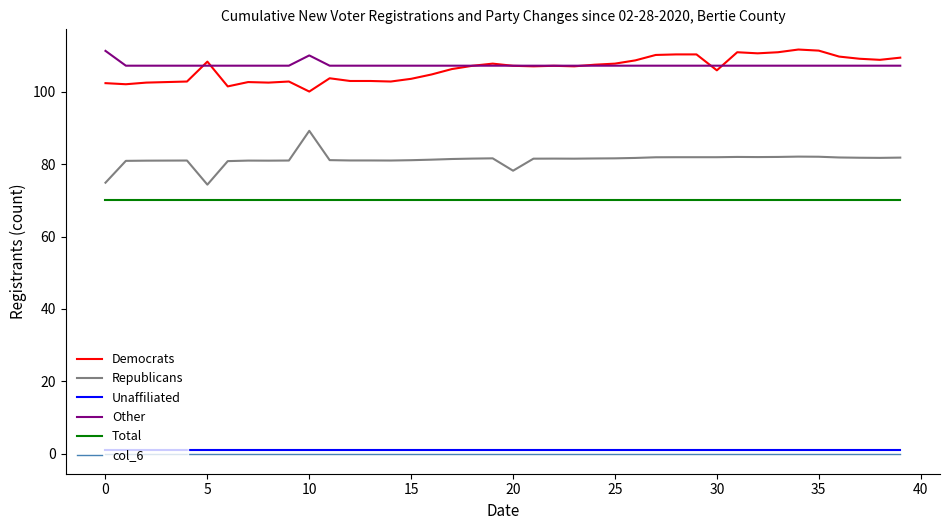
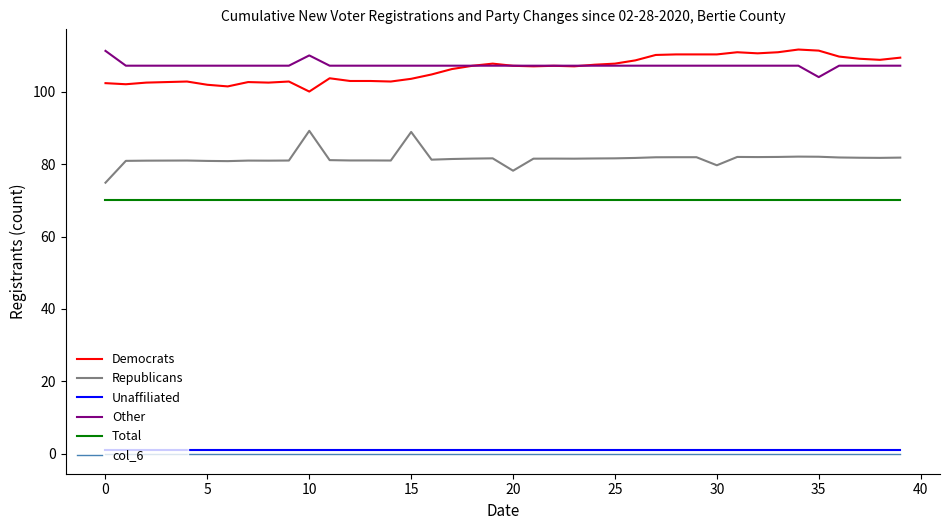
  {
    "Democrats": {
      "0": 102,
-     "5": 108,
+     "5": 102,
      "10": 100,
      "15": 104,
-     "30": 106,
+     "30": 110,
      "35": 111
    },
    "Republicans": {
      "0": 75,
-     "5": 74,
+     "5": 81,
      "10": 89,
-     "15": 81,
+     "15": 89,
      "20": 78,
      "25": 82,
-     "30": 82,
+     "30": 80,
      "35": 82
    },
    "Unaffiliated": {
      "5": 1,
      "10": 1,
      "15": 1,
      "20": 1,
      "25": 1,
      "30": 1,
      "35": 1
    },
    "Other": {
      "0": 111,
      "5": 107,
      "10": 110,
      "15": 107,
      "30": 107,
-     "35": 107
+     "35": 104
    },
    "Total": {
      "0": 70,
      "5": 70,
      "10": 70,
      "15": 70,
      "20": 70,
      "25": 70,
      "30": 70,
      "35": 70
    },
    "col_6": {
      "5": 0,
      "10": 0,
      "15": 0,
      "20": 0,
      "25": 0,
      "30": 0,
      "35": 0
    }
  }
